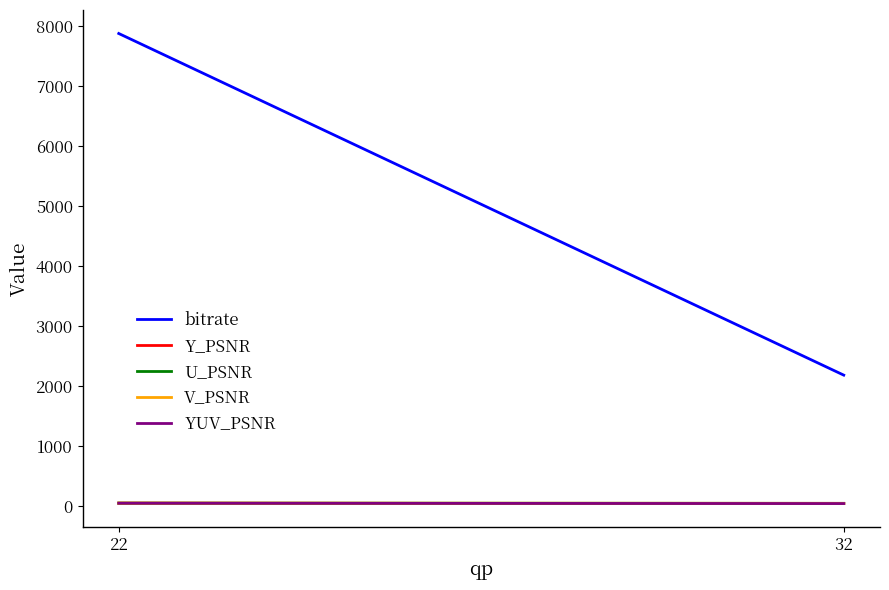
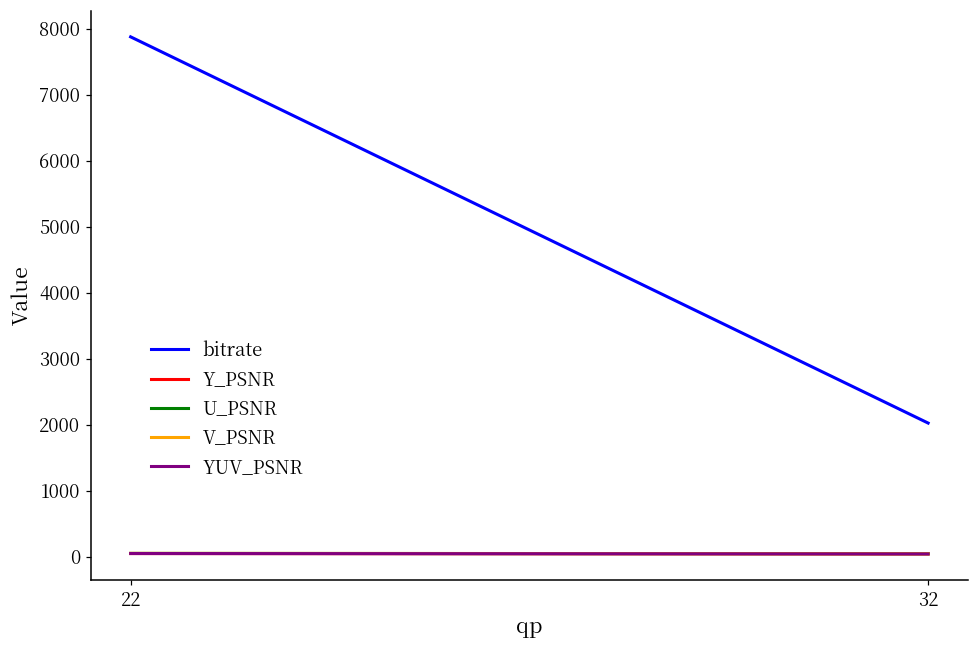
  {
    "bitrate": {
      "22": 7900,
-     "32": 2200
+     "32": 2000
    }
  }
